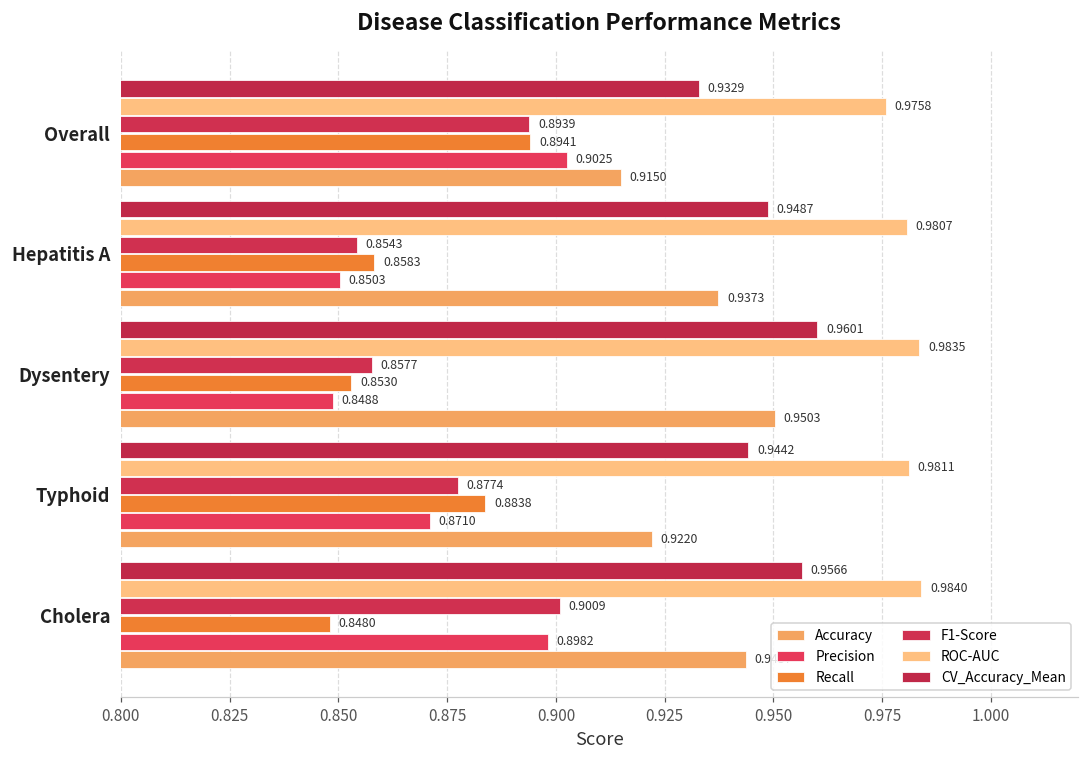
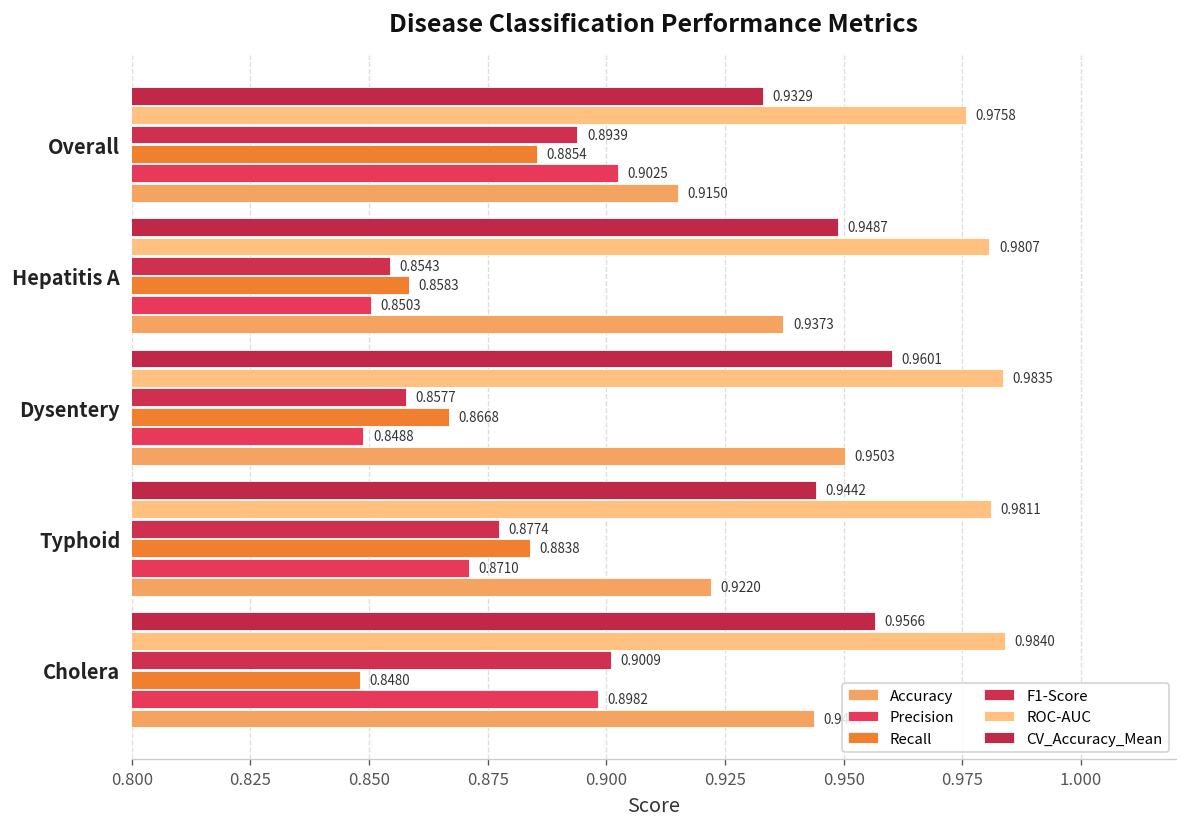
  {
    "Recall": {
-     "Overall": 0.8941,
+     "Overall": 0.8854,
      "Hepatitis A": 0.8583,
-     "Dysentery": 0.8530,
+     "Dysentery": 0.8668,
      "Typhoid": 0.8838,
      "Cholera": 0.8480
    }
  }
